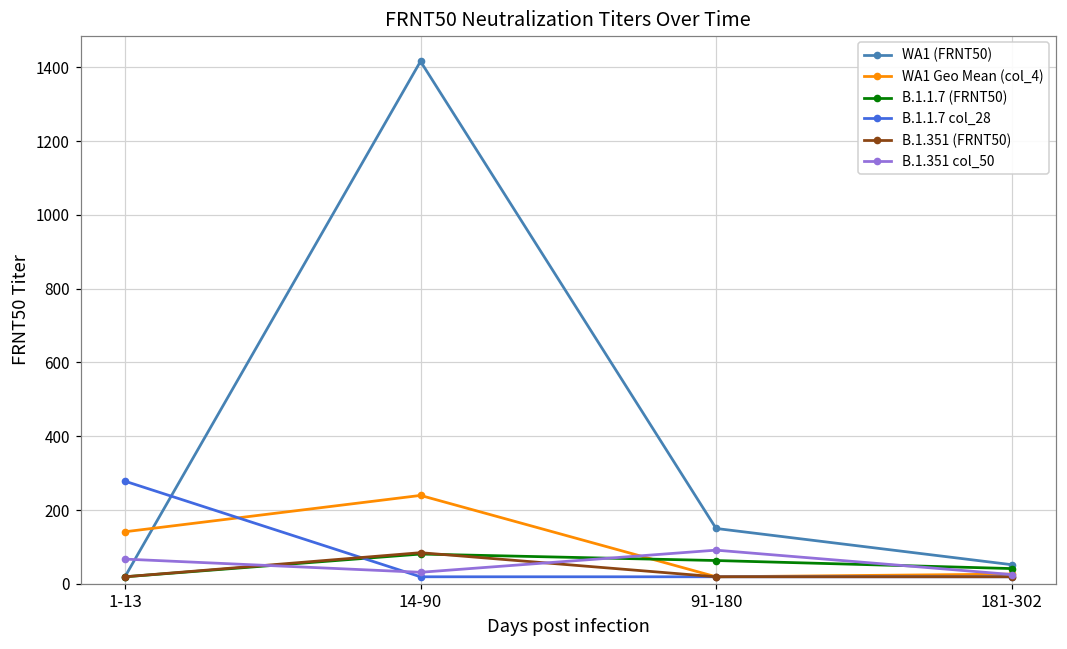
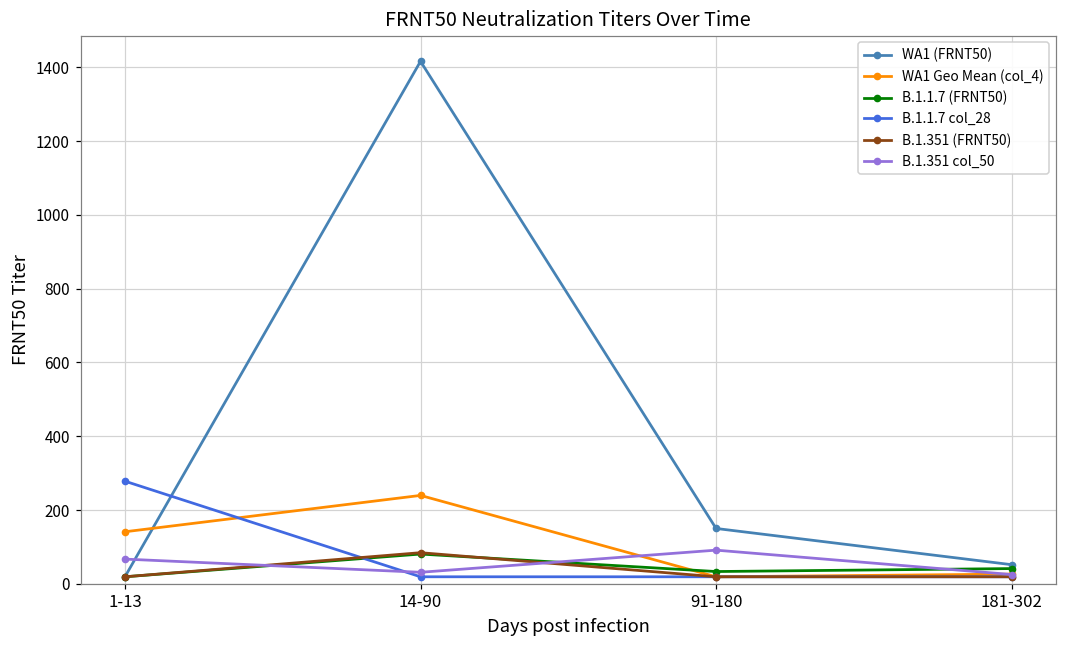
  {
    "WA1 Geo Mean (col_4)": {
      "1-13": 140,
      "14-90": 240
    },
    "B.1.1.7 (FRNT50)": {
-     "91-180": 60,
+     "91-180": 30,
      "181-302": 40
    },
    "B.1.351 col_50": {
      "1-13": 70,
      "14-90": 30,
      "91-180": 90
    }
  }
